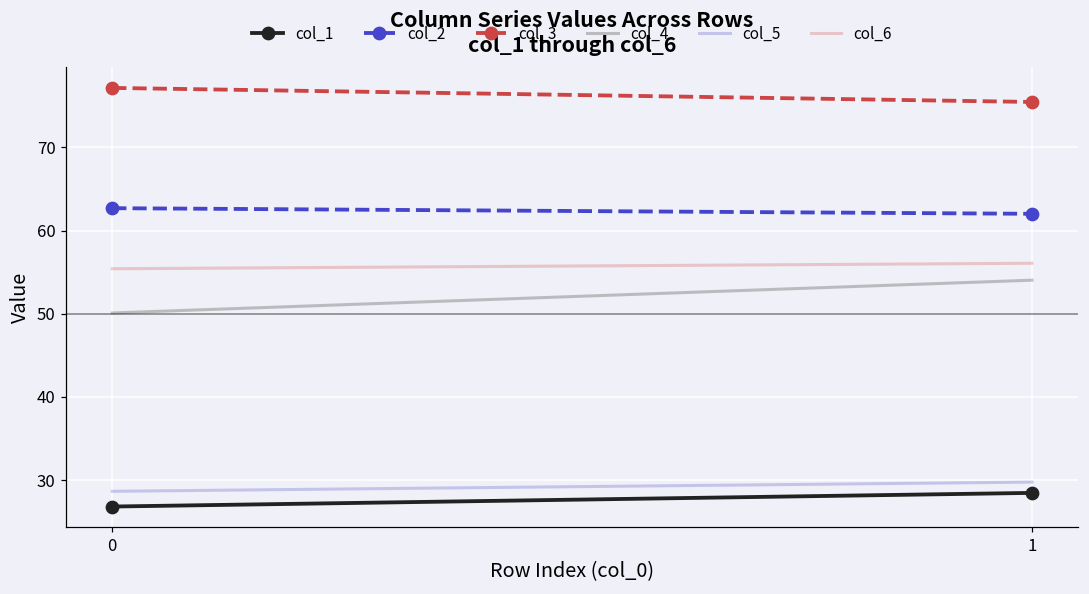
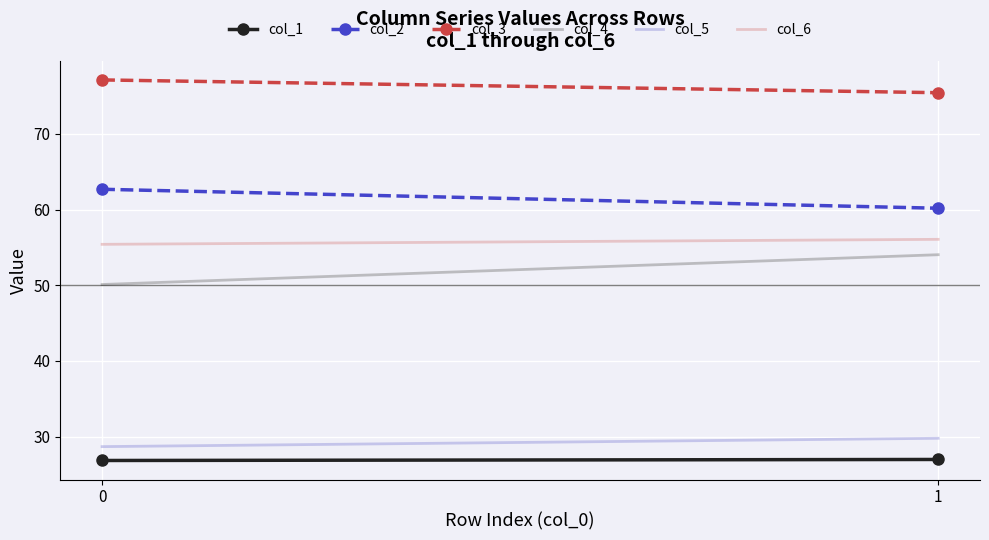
  {
    "col_1": {
      "0": 27,
-     "1": 28
+     "1": 27
    },
    "col_2": {
      "0": 63,
-     "1": 62
+     "1": 60
    },
    "col_3": {
      "0": 77,
      "1": 75
    }
  }
